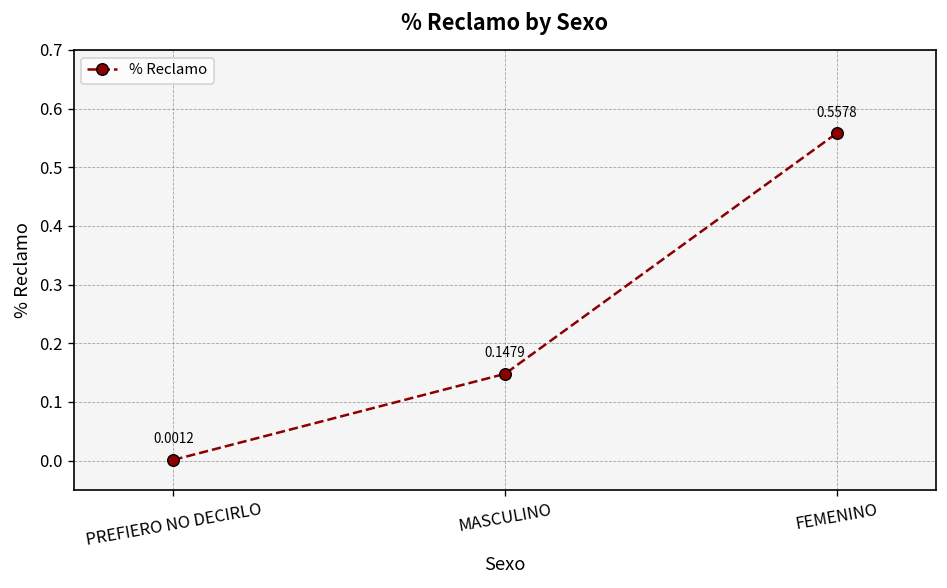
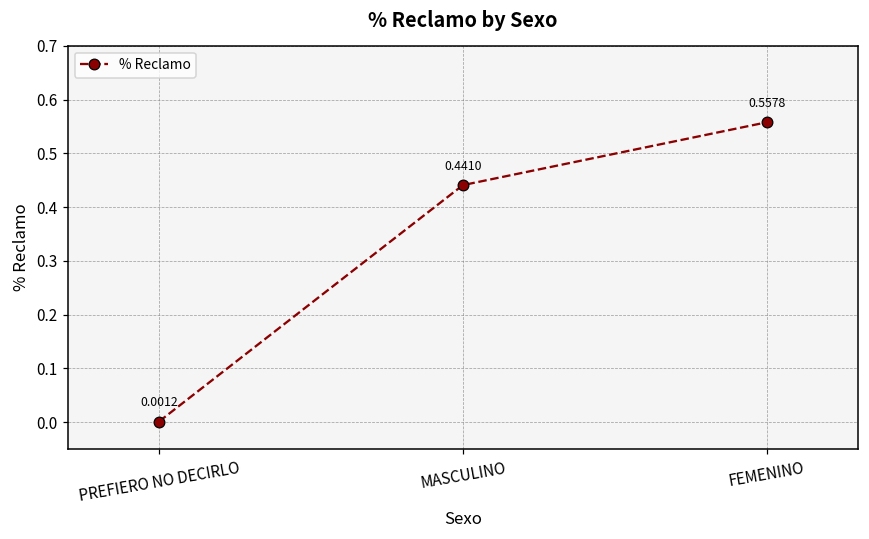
  {
    "PREFIERO NO DECIRLO": 0.0012,
-   "MASCULINO": 0.1479,
+   "MASCULINO": 0.4410,
    "FEMENINO": 0.5578
  }
